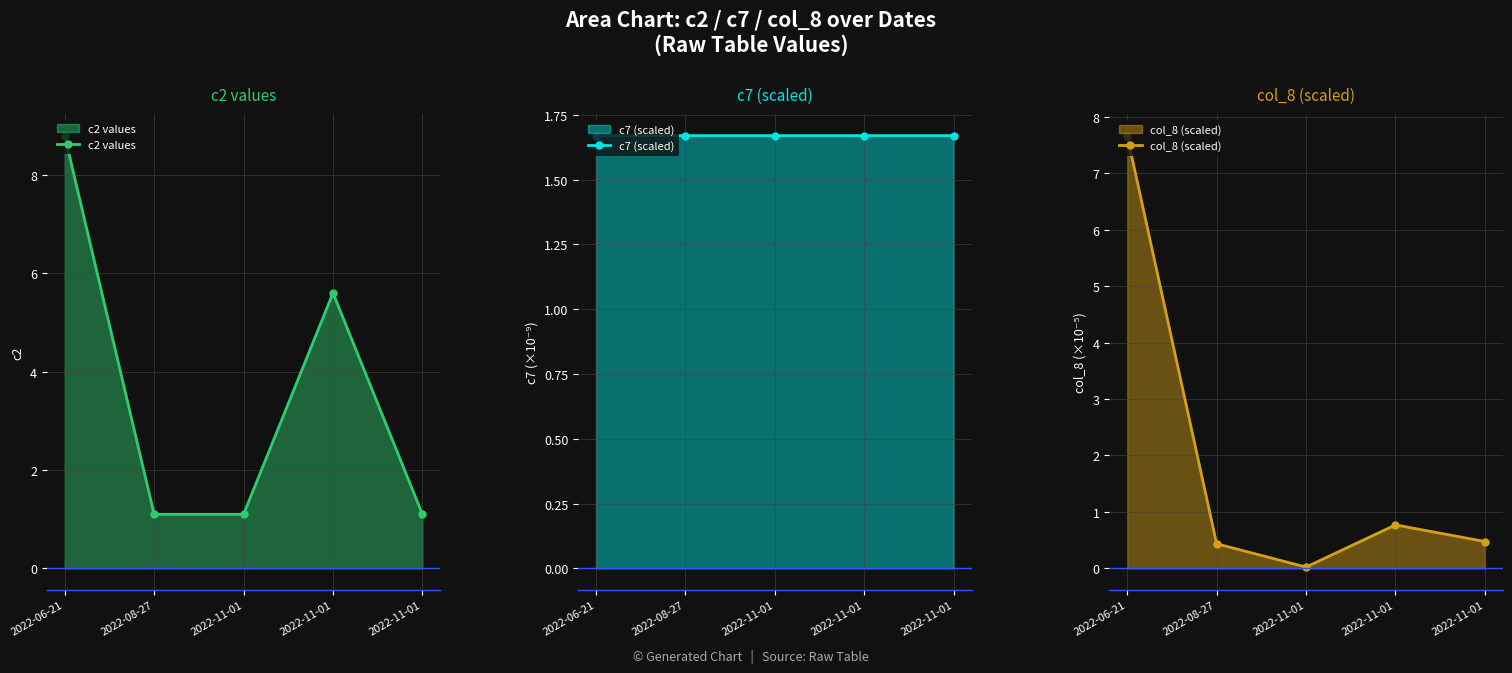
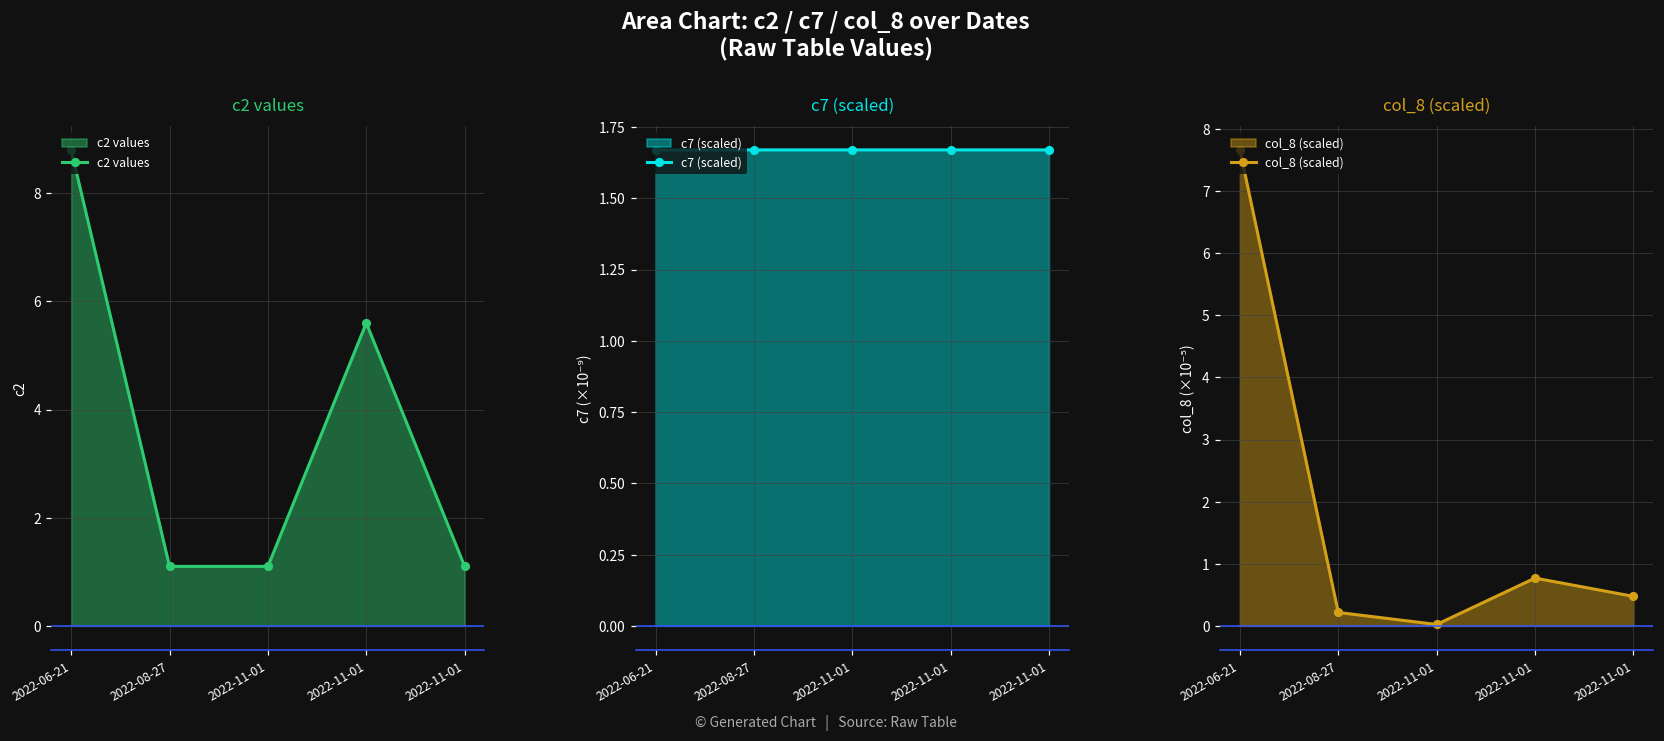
  {
    "c2 values": {
      "2022-08-27": 1.1
    },
    "c7 (scaled)": {
      "2022-08-27": 1.67
    },
    "col_8 (scaled)": {
-     "2022-08-27": 0.4
+     "2022-08-27": 0.2
    }
  }
